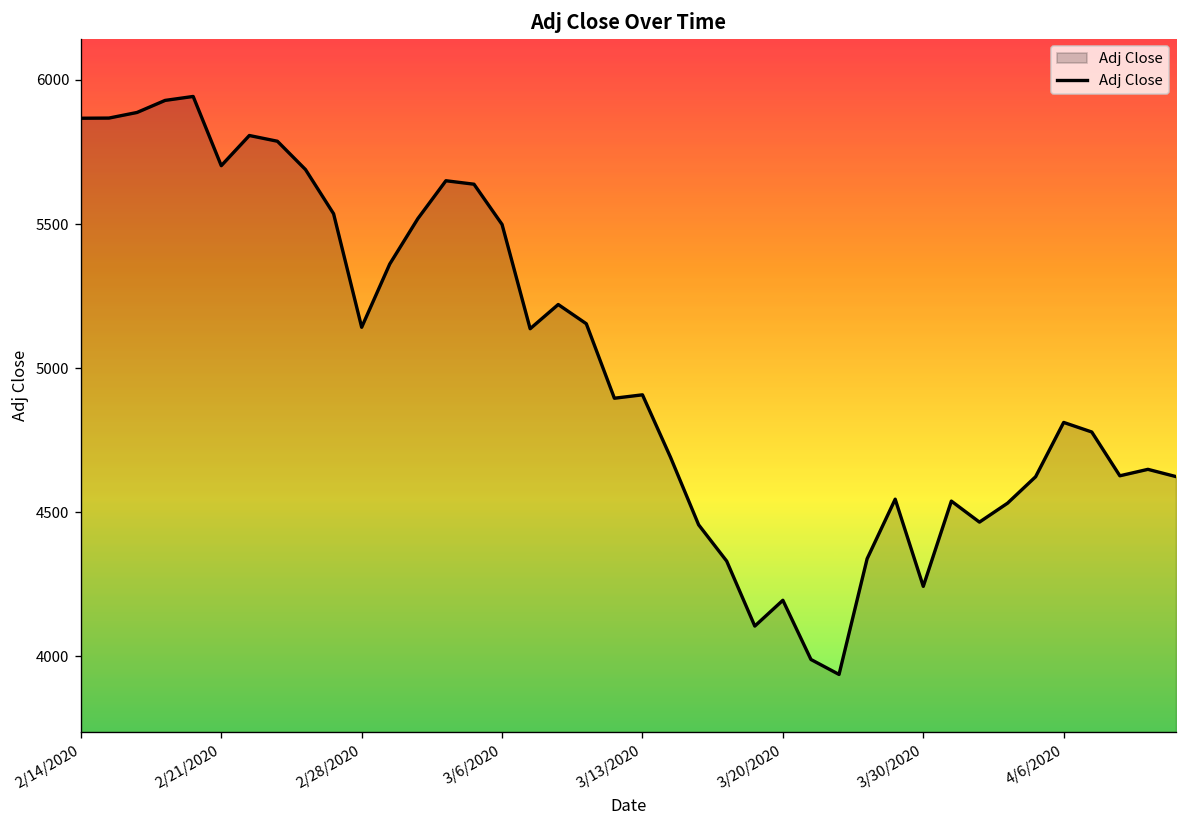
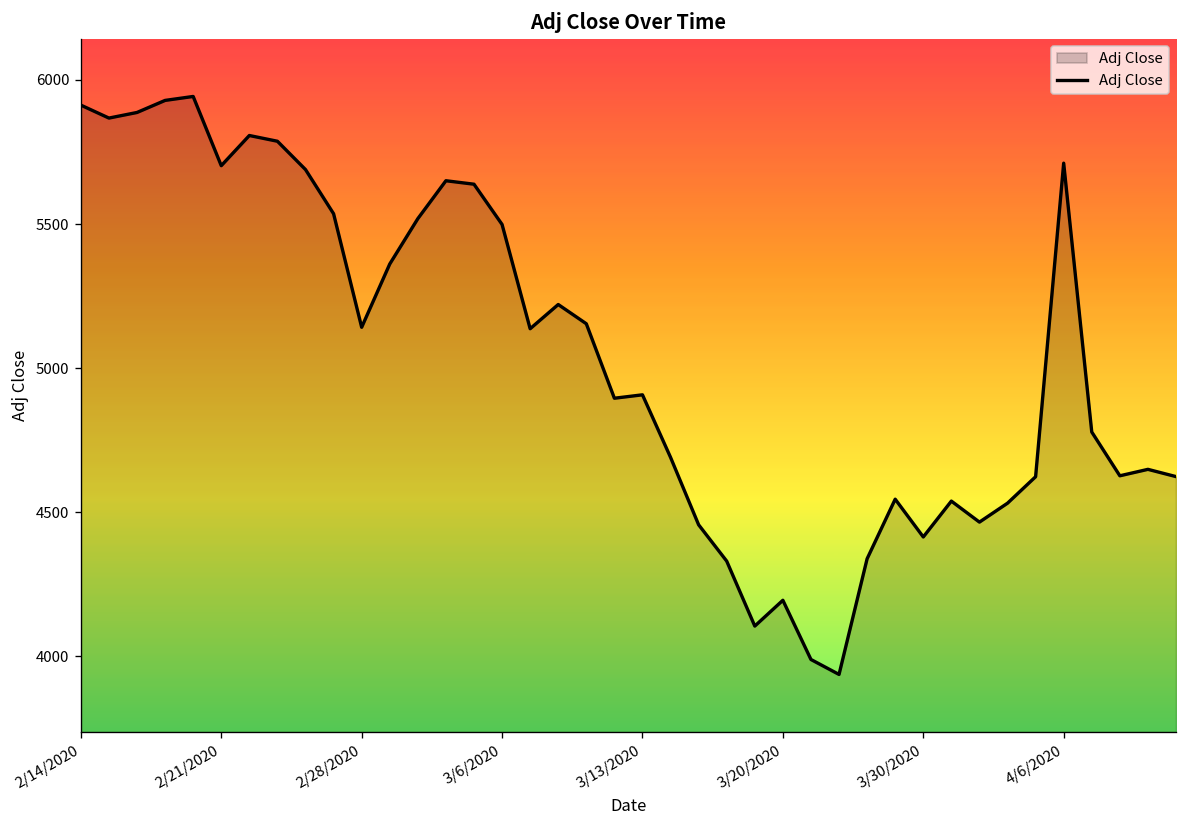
  {
-   "2/14/2020": 5870,
+   "2/14/2020": 5910,
    "2/21/2020": 5700,
    "2/28/2020": 5140,
    "3/6/2020": 5500,
    "3/13/2020": 4910,
    "3/20/2020": 4190,
-   "3/30/2020": 4240,
-   "4/6/2020": 4810
+   "3/30/2020": 4410,
+   "4/6/2020": 5710
  }
